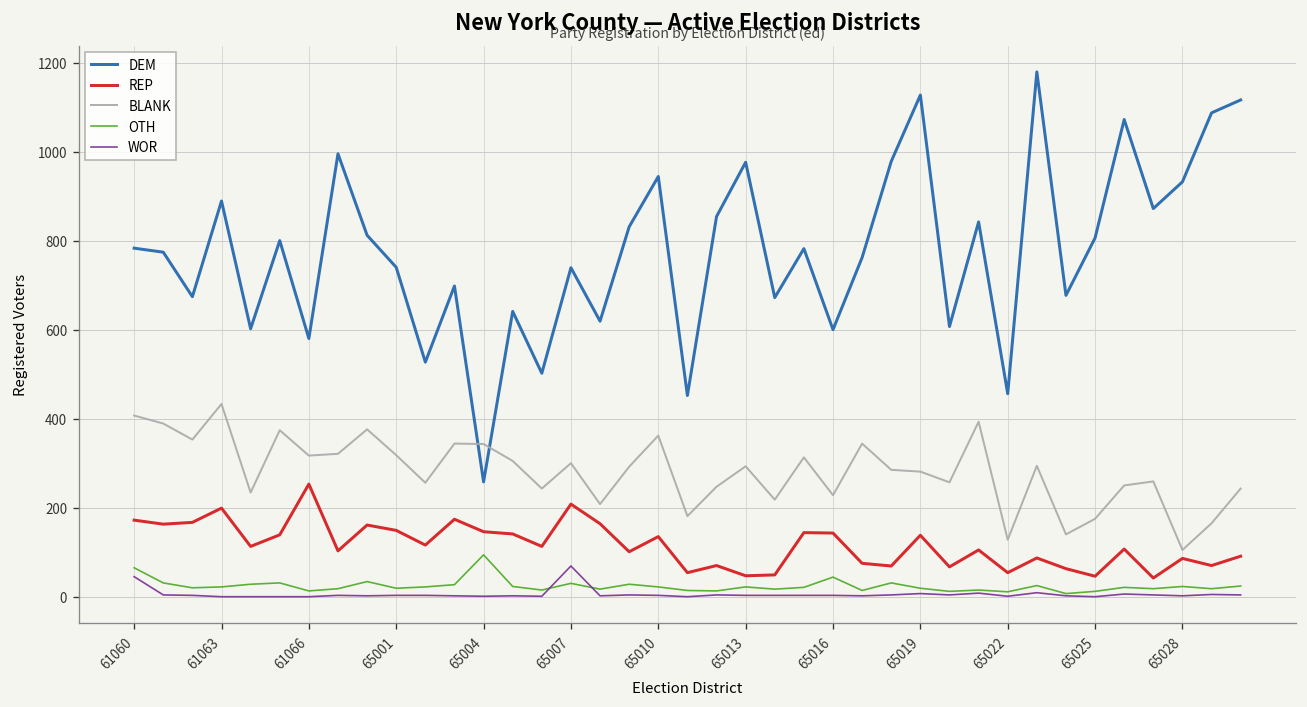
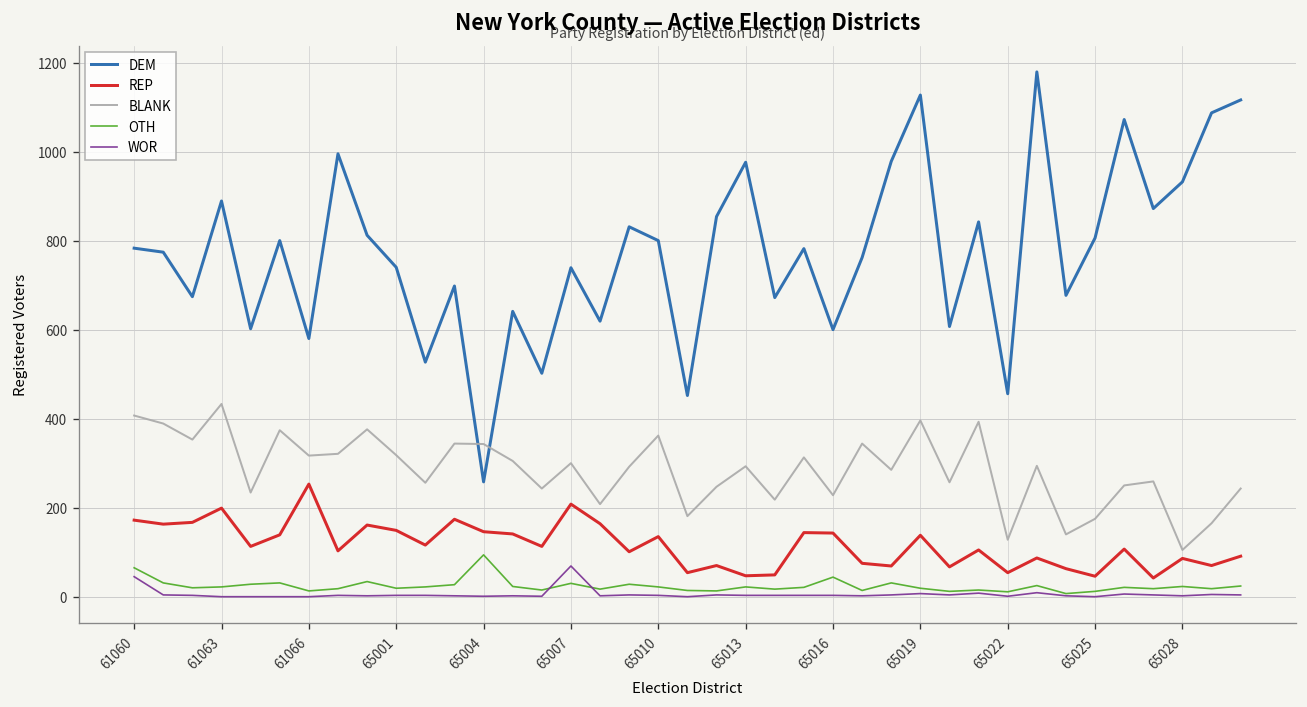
  {
    "DEM": {
      "61060": 780,
      "61063": 890,
      "61066": 580,
      "65001": 740,
      "65004": 260,
      "65007": 740,
-     "65010": 940,
+     "65010": 800,
      "65013": 980,
      "65016": 600,
      "65019": 1130,
      "65022": 460,
      "65025": 810,
      "65028": 930
    },
    "REP": {
      "61060": 170,
      "61063": 200,
      "61066": 250,
      "65001": 150,
      "65004": 150,
      "65007": 210,
      "65010": 140,
      "65013": 50,
      "65016": 140,
      "65019": 140,
      "65022": 50,
      "65025": 50,
      "65028": 90
    },
    "BLANK": {
      "61060": 410,
      "61063": 430,
      "61066": 320,
      "65001": 320,
      "65004": 340,
      "65007": 300,
      "65010": 360,
      "65013": 290,
      "65016": 230,
-     "65019": 280,
+     "65019": 400,
      "65022": 130,
      "65025": 180,
      "65028": 110
    },
    "OTH": {
      "61060": 70,
      "61063": 20,
      "61066": 10,
      "65001": 20,
      "65004": 90,
      "65007": 30,
      "65010": 20,
      "65013": 20,
      "65016": 40,
      "65019": 20,
      "65022": 10,
      "65025": 10,
      "65028": 20
    },
    "WOR": {
      "61060": 50,
      "61063": 0,
      "61066": 0,
      "65001": 0,
      "65004": 0,
      "65007": 70,
      "65010": 0,
      "65013": 0,
      "65016": 0,
      "65019": 10,
      "65022": 0,
      "65025": 0,
      "65028": 0
    }
  }
